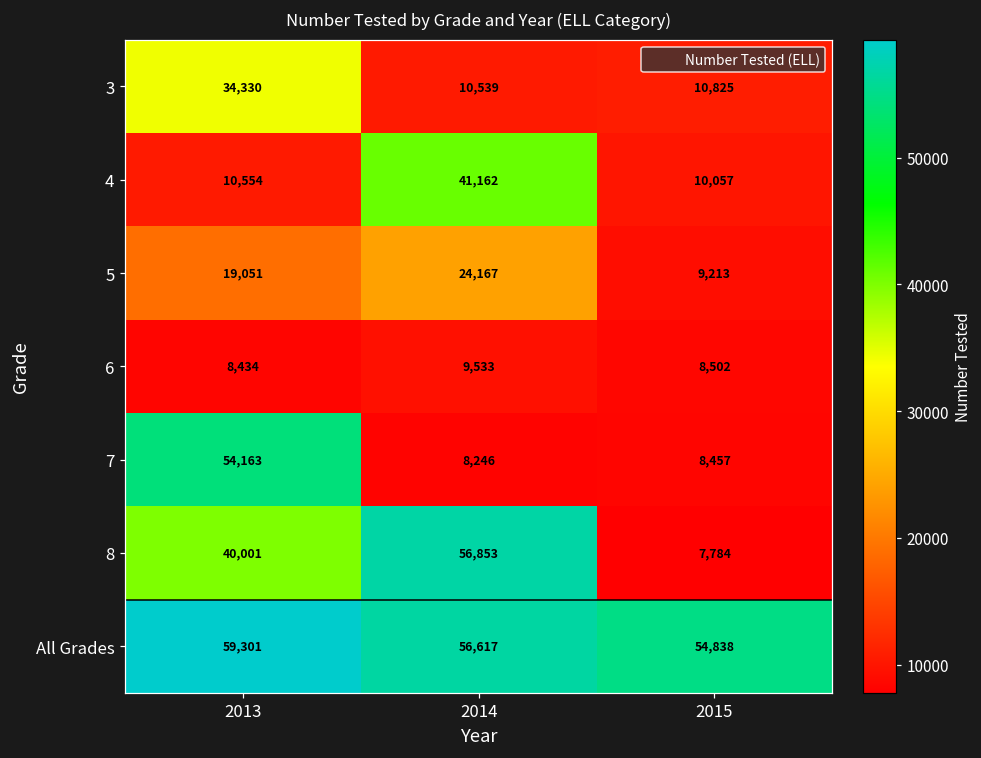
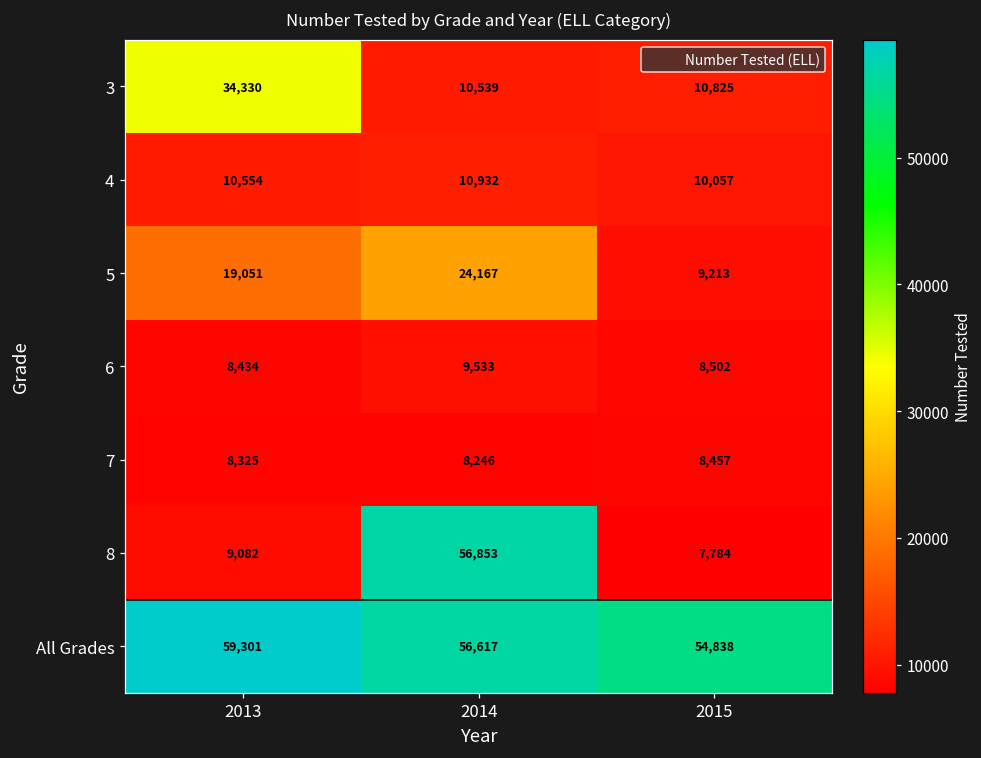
  {
    "3": {
      "2013": "34,330",
      "2014": "10,539",
      "2015": "10,825"
    },
    "4": {
      "2013": "10,554",
-     "2014": "41,162",
+     "2014": "10,932",
      "2015": "10,057"
    },
    "5": {
      "2013": "19,051",
      "2014": "24,167",
      "2015": "9,213"
    },
    "6": {
      "2013": "8,434",
      "2014": "9,533",
      "2015": "8,502"
    },
    "7": {
-     "2013": "54,163",
+     "2013": "8,325",
      "2014": "8,246",
      "2015": "8,457"
    },
    "8": {
-     "2013": "40,001",
+     "2013": "9,082",
      "2014": "56,853",
      "2015": "7,784"
    },
    "All Grades": {
      "2013": "59,301",
      "2014": "56,617",
      "2015": "54,838"
    }
  }
